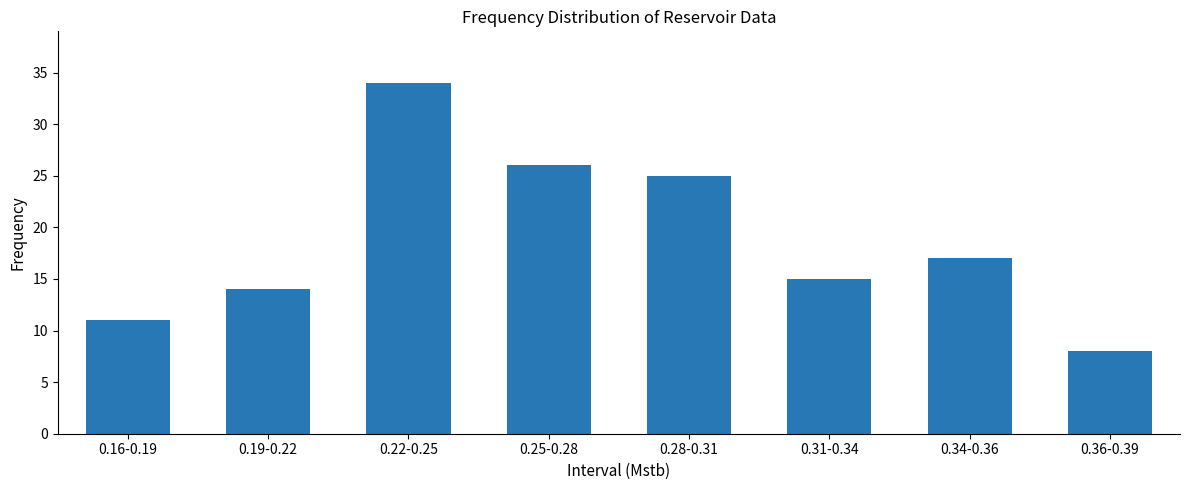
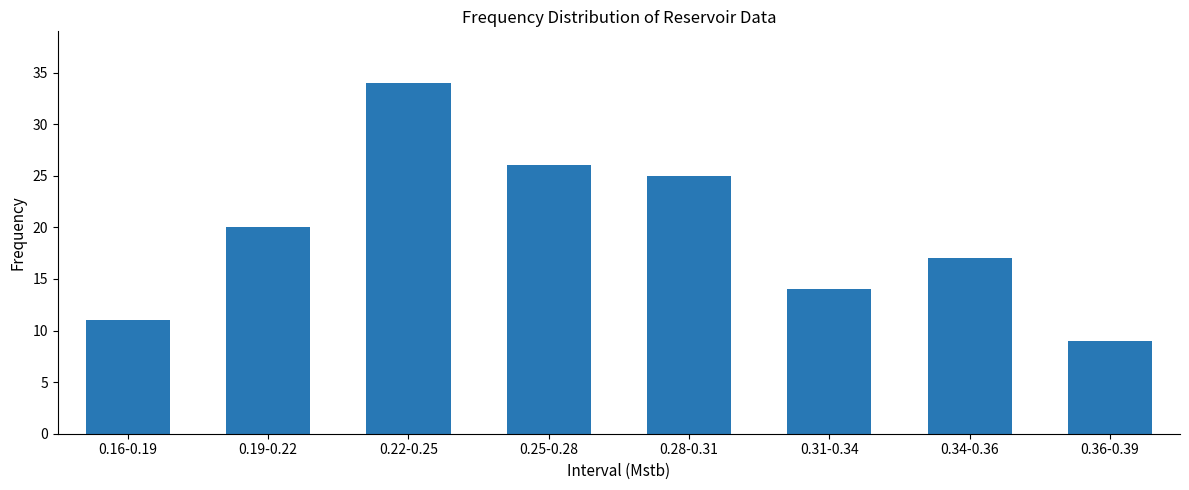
  {
    "0.16-0.19": 11,
-   "0.19-0.22": 14,
+   "0.19-0.22": 20,
    "0.22-0.25": 34,
    "0.25-0.28": 26,
    "0.28-0.31": 25,
-   "0.31-0.34": 15,
+   "0.31-0.34": 14,
    "0.34-0.36": 17,
-   "0.36-0.39": 8
+   "0.36-0.39": 9
  }
